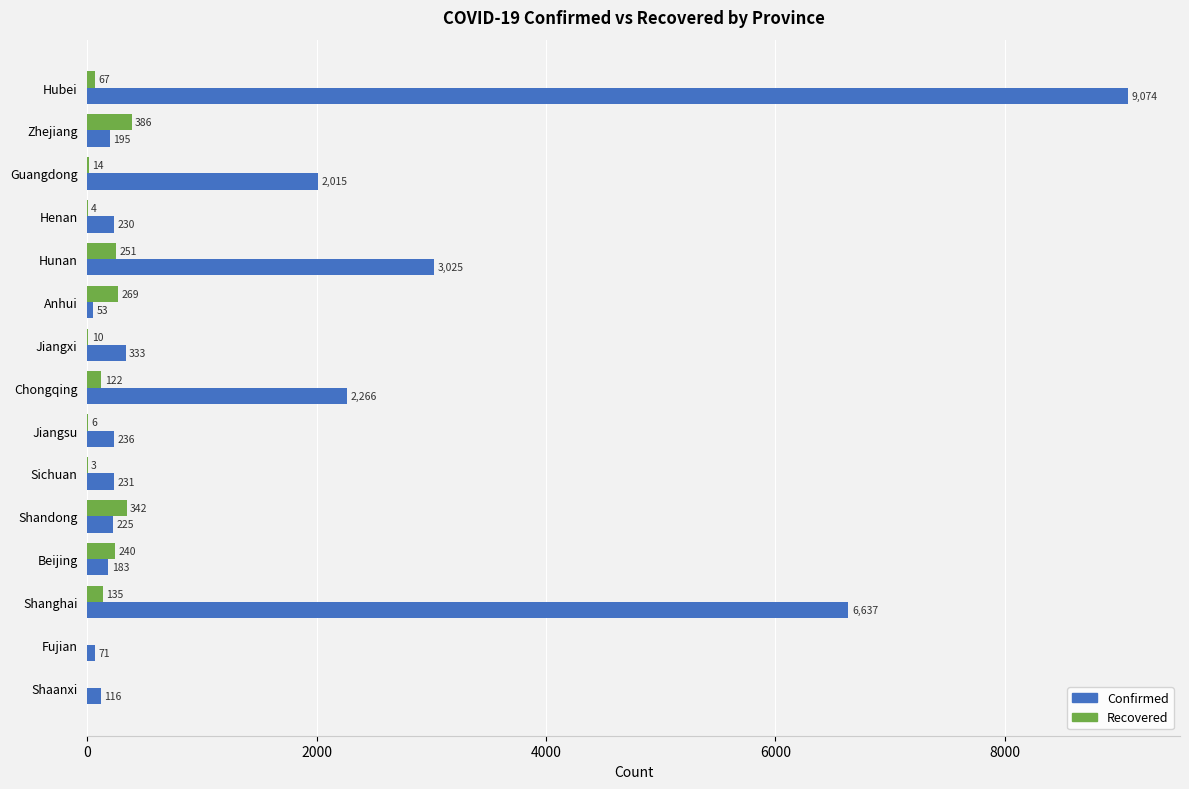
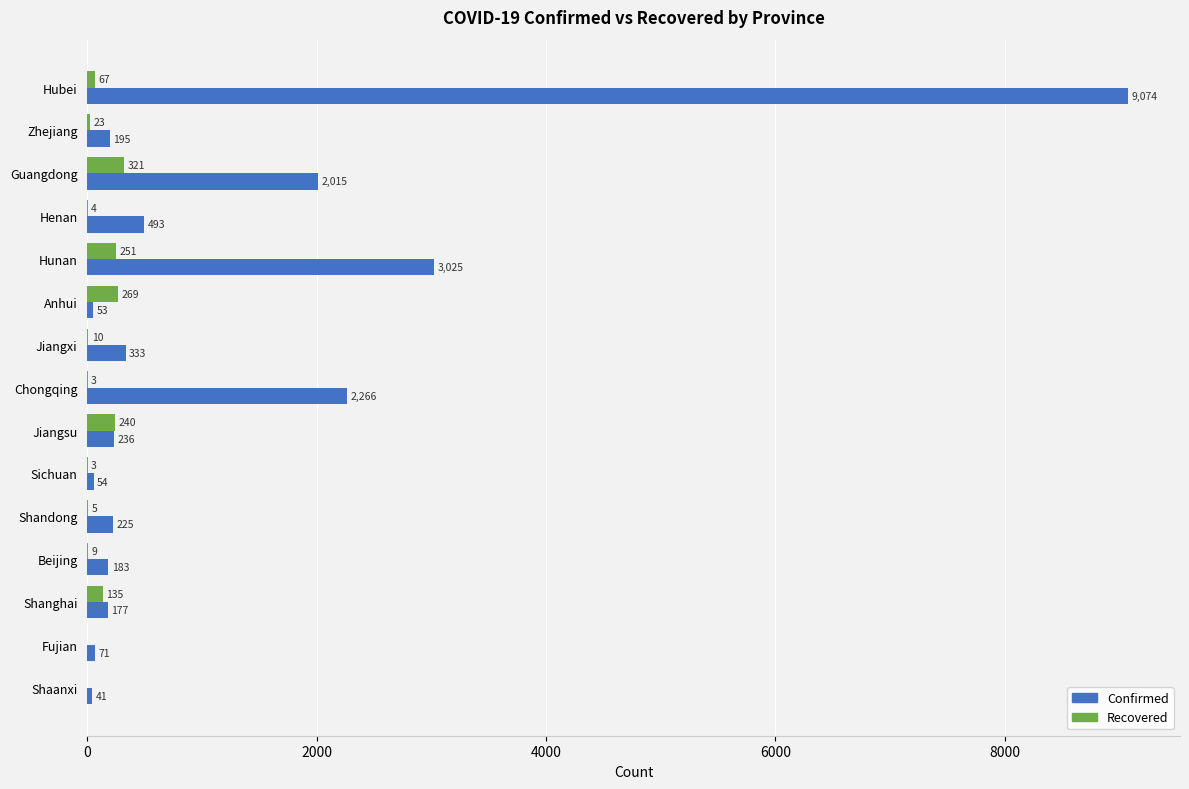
  {
    "Confirmed": {
      "Hubei": "9,074",
      "Zhejiang": "195",
      "Guangdong": "2,015",
-     "Henan": "230",
+     "Henan": "493",
      "Hunan": "3,025",
      "Anhui": "53",
      "Jiangxi": "333",
      "Chongqing": "2,266",
      "Jiangsu": "236",
-     "Sichuan": "231",
+     "Sichuan": "54",
      "Shandong": "225",
      "Beijing": "183",
-     "Shanghai": "6,637",
+     "Shanghai": "177",
      "Fujian": "71",
-     "Shaanxi": "116"
+     "Shaanxi": "41"
    },
    "Recovered": {
      "Hubei": "67",
-     "Zhejiang": "386",
-     "Guangdong": "14",
+     "Zhejiang": "23",
+     "Guangdong": "321",
      "Henan": "4",
      "Hunan": "251",
      "Anhui": "269",
      "Jiangxi": "10",
-     "Chongqing": "122",
-     "Jiangsu": "6",
+     "Chongqing": "3",
+     "Jiangsu": "240",
      "Sichuan": "3",
-     "Shandong": "342",
-     "Beijing": "240",
+     "Shandong": "5",
+     "Beijing": "9",
      "Shanghai": "135"
    }
  }
